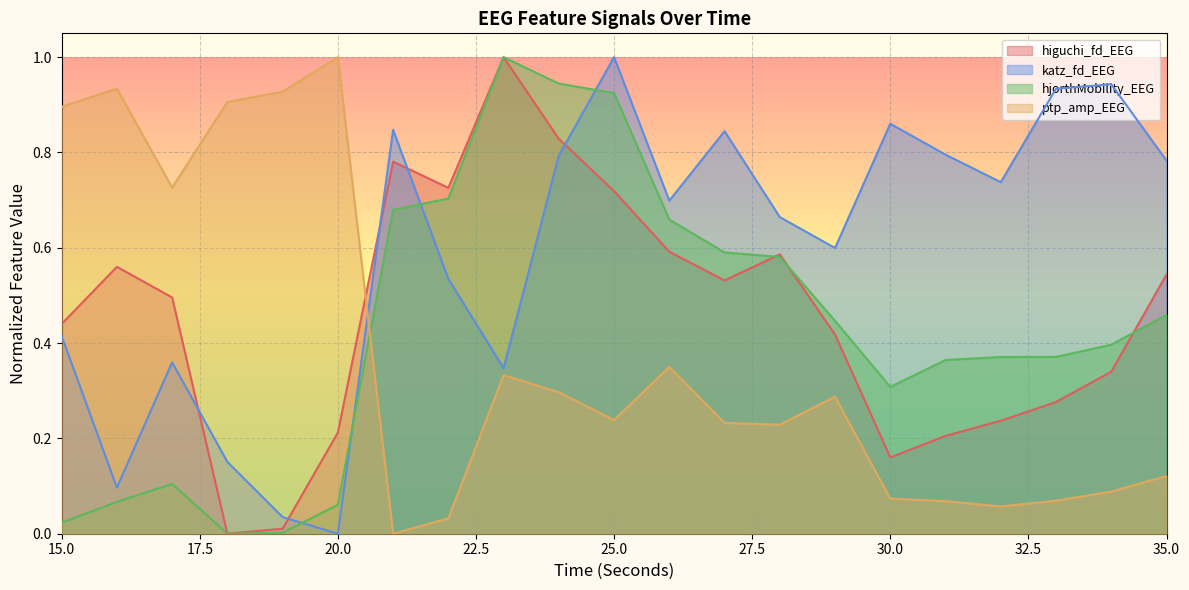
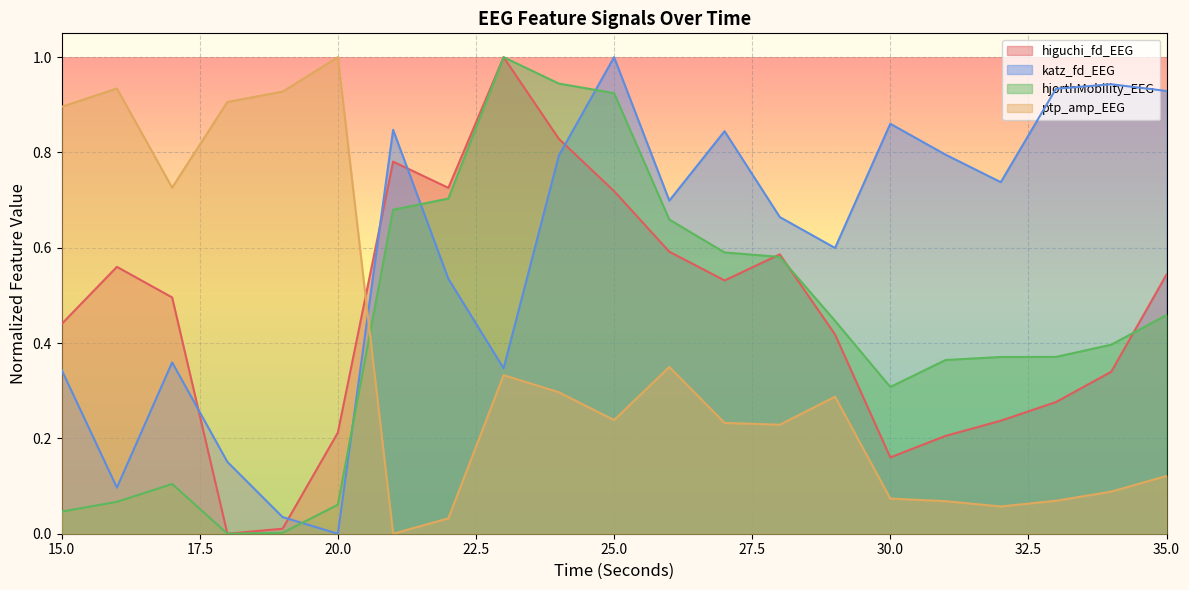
  {
    "katz_fd_EEG": {
-     "15.0": 0.41,
+     "15.0": 0.34,
      "20.0": 0.00,
      "25.0": 1.00,
      "30.0": 0.86,
-     "35.0": 0.78
+     "35.0": 0.93
    },
    "hjorthMobility_EEG": {
-     "15.0": 0.02,
+     "15.0": 0.05,
      "20.0": 0.06,
      "25.0": 0.92,
      "30.0": 0.31,
      "35.0": 0.46
    }
  }
